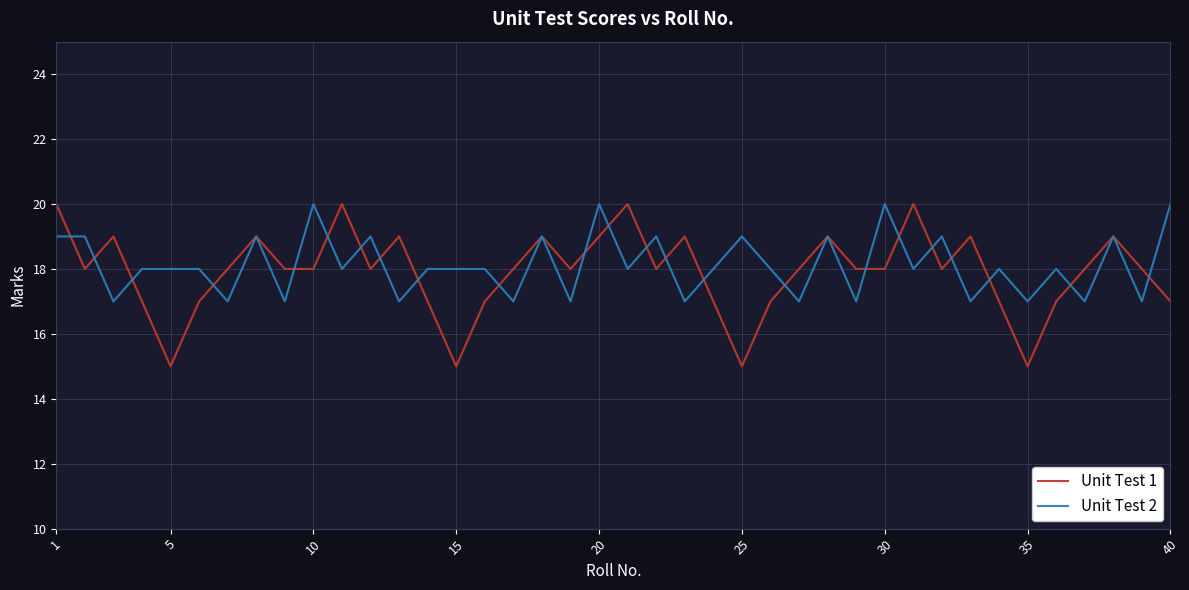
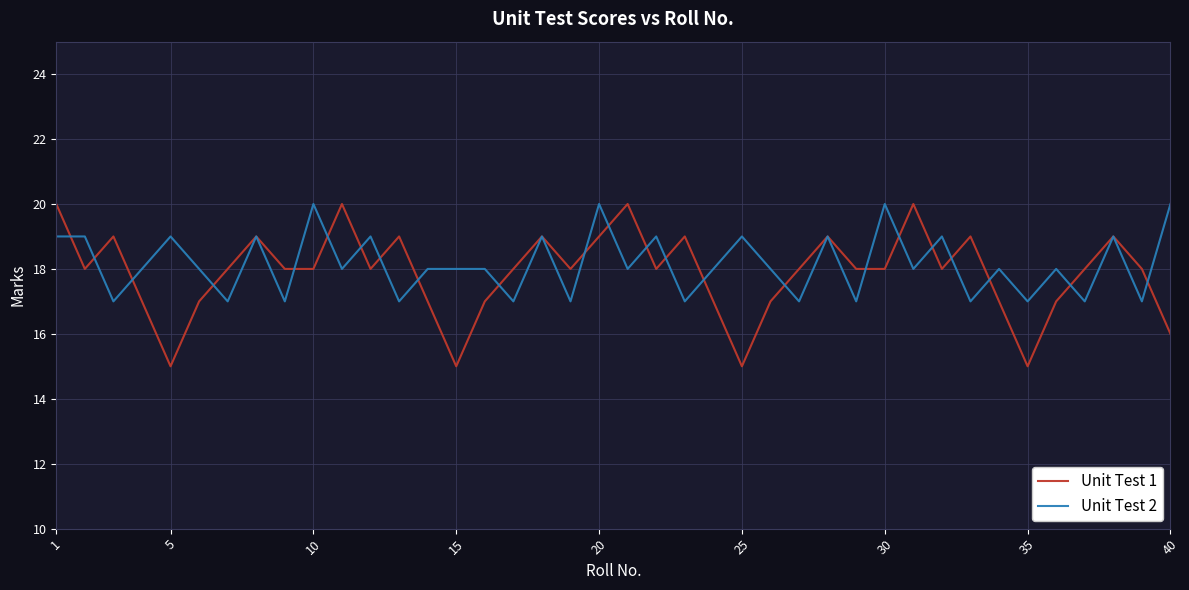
  {
    "Unit Test 1": {
      "1": 20,
      "5": 15,
      "10": 18,
      "15": 15,
      "20": 19,
      "25": 15,
      "30": 18,
      "35": 15,
-     "40": 17
+     "40": 16
    },
    "Unit Test 2": {
      "1": 19,
-     "5": 18,
+     "5": 19,
      "10": 20,
      "15": 18,
      "20": 20,
      "25": 19,
      "30": 20,
      "35": 17,
      "40": 20
    }
  }
